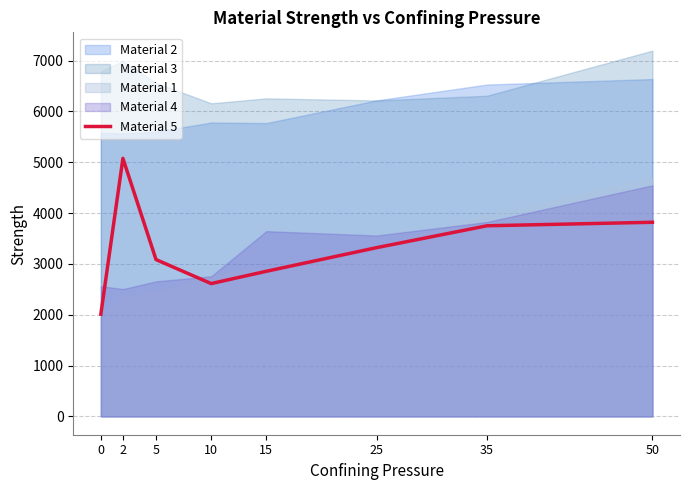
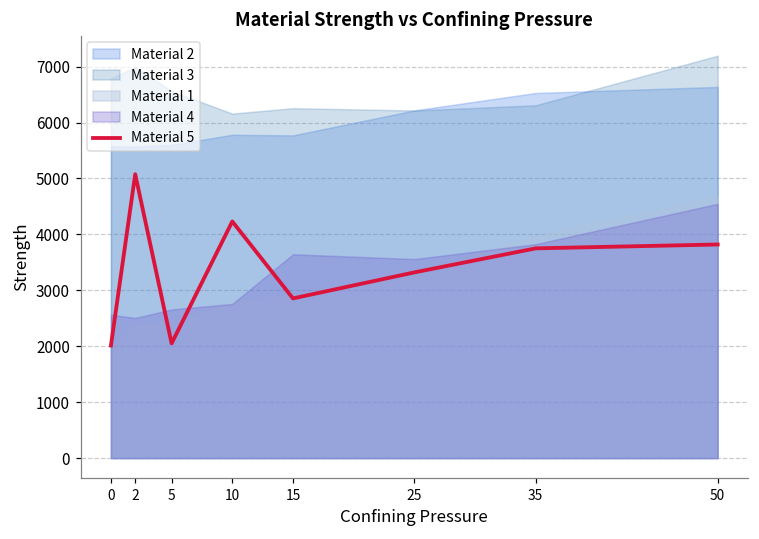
  {
    "Material 5": {
      "2": 5100,
-     "5": 3100,
-     "10": 2600,
+     "5": 2100,
+     "10": 4200,
      "15": 2900,
      "35": 3800,
      "50": 3800
    }
  }
